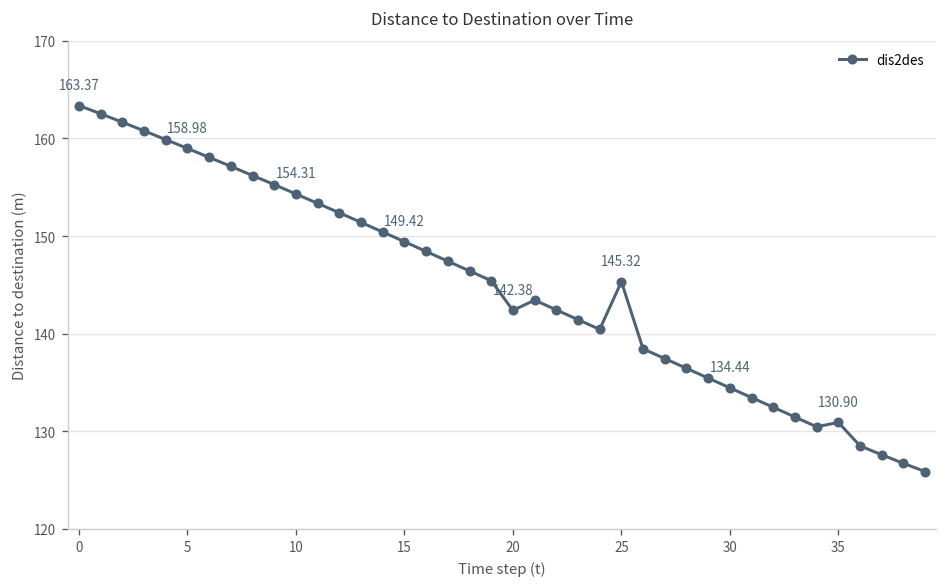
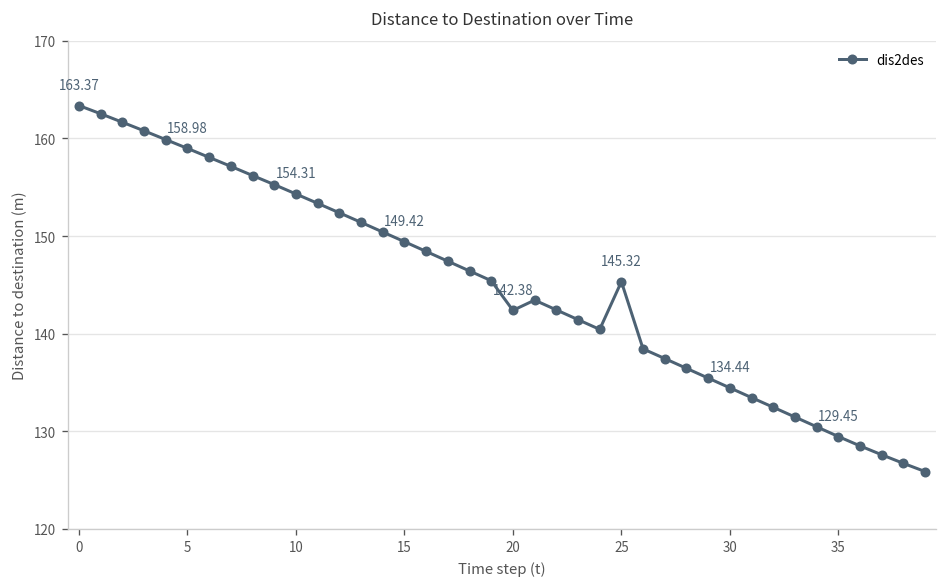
  {
    "0": 163.37,
    "5": 158.98,
    "10": 154.31,
    "15": 149.42,
    "20": 142.38,
    "25": 145.32,
    "30": 134.44,
-   "35": 130.90
+   "35": 129.45
  }
